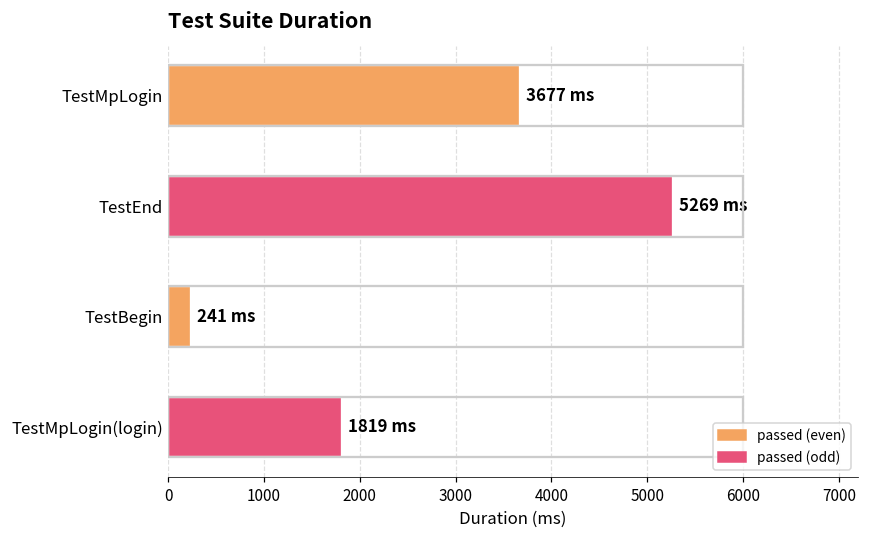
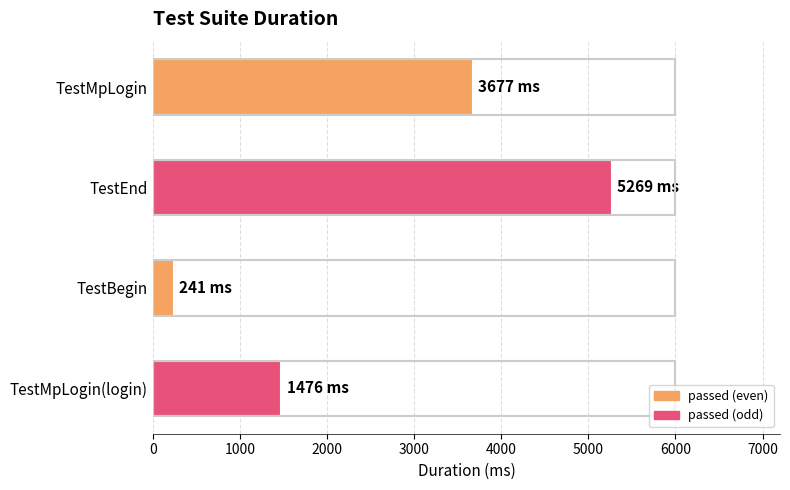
  {
    "TestMpLogin": 3677,
    "TestEnd": 5269,
    "TestBegin": 241,
-   "TestMpLogin(login)": 1819
+   "TestMpLogin(login)": 1476
  }
